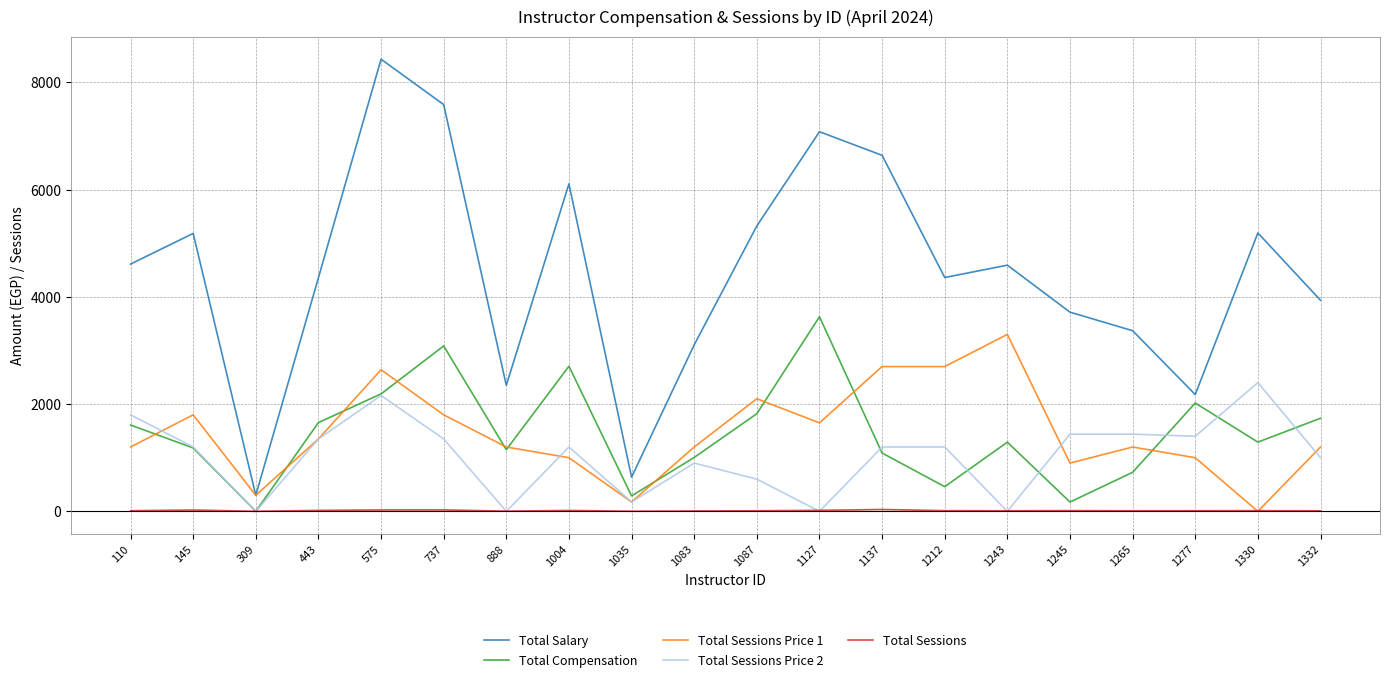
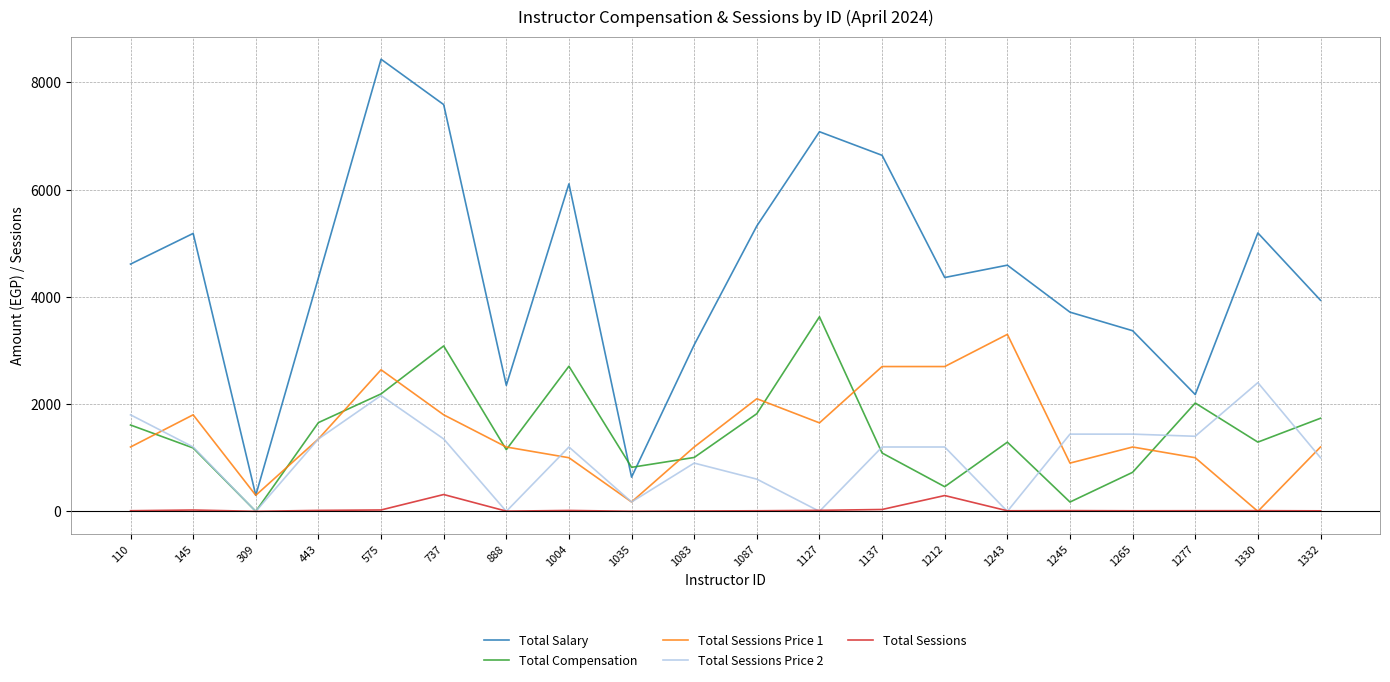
  {
    "Total Salary": {
      "110": 4600,
      "145": 5200,
      "443": 4400,
      "575": 8400,
      "737": 7600,
      "888": 2400,
      "1004": 6100,
      "1035": 600,
      "1083": 3100,
      "1087": 5300,
      "1127": 7100,
      "1137": 6600,
      "1212": 4400,
      "1243": 4600,
      "1245": 3700,
      "1265": 3400,
      "1277": 2200,
      "1330": 5200,
      "1332": 3900
    },
    "Total Compensation": {
      "110": 1600,
      "443": 1700,
      "737": 3100,
      "888": 1200,
      "1004": 2700,
-     "1035": 300,
+     "1035": 800,
      "1083": 1000,
      "1087": 1800,
      "1127": 3600,
      "1137": 1100,
      "1212": 500,
      "1243": 1300,
      "1245": 200,
      "1265": 700,
      "1277": 2000,
      "1330": 1300,
      "1332": 1700
    },
    "Total Sessions Price 1": {
      "110": 1200,
      "145": 1800,
      "575": 2600,
      "737": 1800,
      "888": 1200,
      "1004": 1000,
      "1083": 1200,
      "1087": 2100,
      "1127": 1700,
      "1137": 2700,
      "1212": 2700,
      "1243": 3300,
      "1245": 900,
      "1265": 1200,
      "1277": 1000,
      "1332": 1200
    },
    "Total Sessions Price 2": {
      "110": 1800,
      "737": 1400,
      "1004": 1200,
      "1083": 900,
      "1087": 600,
      "1137": 1200,
      "1212": 1200,
      "1245": 1400,
      "1265": 1400,
      "1277": 1400,
      "1330": 2400,
      "1332": 1000
    },
    "Total Sessions": {
      "110": 0,
      "145": 0,
      "443": 0,
      "575": 0,
-     "737": 0,
+     "737": 300,
      "1004": 0,
      "1035": 0,
      "1083": 0,
      "1087": 0,
      "1137": 0,
-     "1212": 0,
+     "1212": 300,
      "1245": 0,
      "1265": 0,
      "1277": 0,
      "1332": 0
    }
  }
